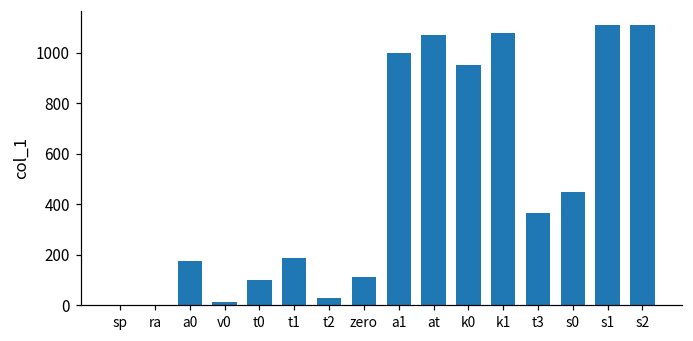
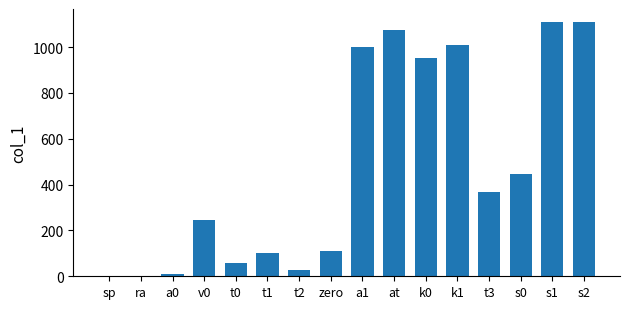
  {
    "sp": 0,
-   "a0": 170,
-   "v0": 10,
-   "t0": 100,
-   "t1": 190,
+   "a0": 10,
+   "v0": 250,
+   "t0": 60,
+   "t1": 100,
    "t2": 30,
    "zero": 110,
    "a1": 1000,
    "at": 1070,
    "k0": 950,
-   "k1": 1080,
+   "k1": 1010,
    "t3": 370,
    "s0": 450,
    "s1": 1110,
    "s2": 1110
  }
